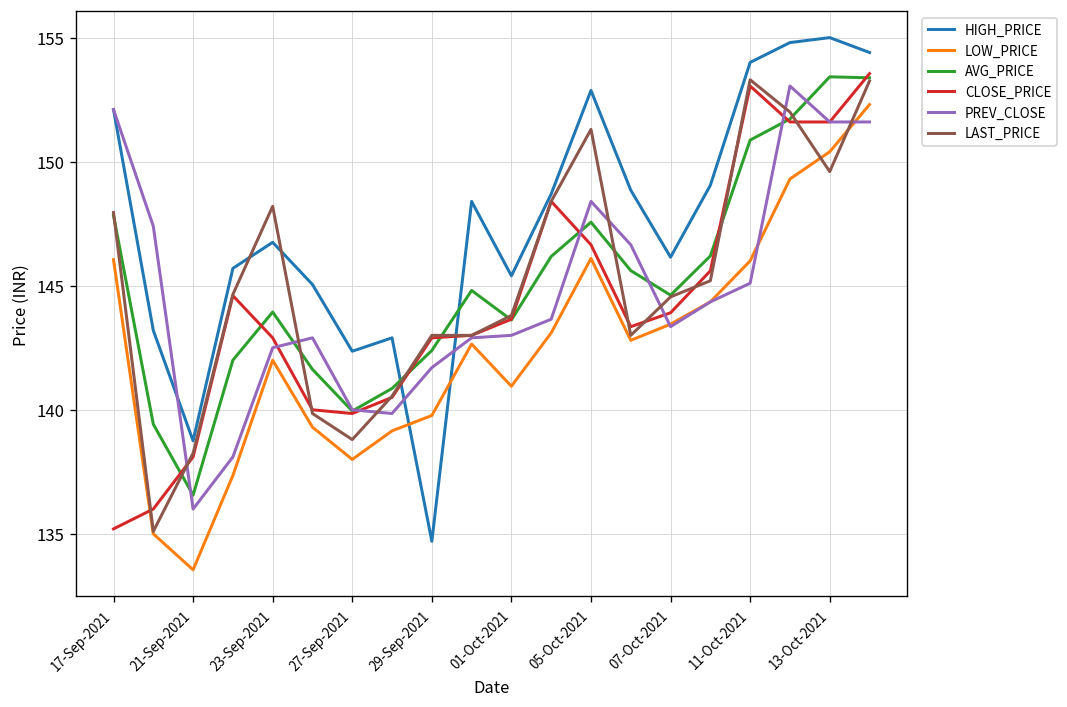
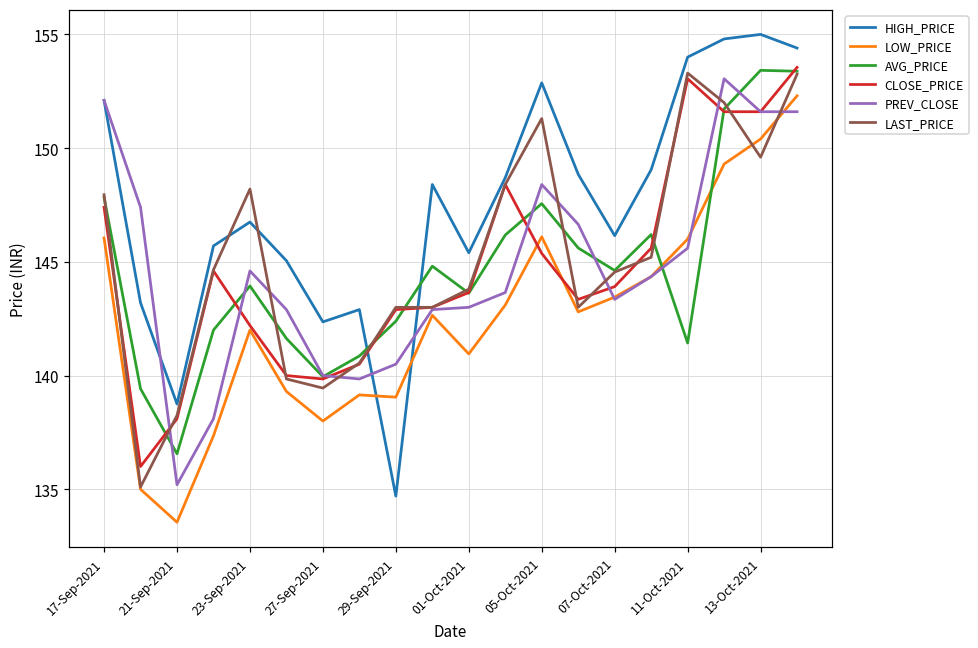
  {
    "HIGH_PRICE": {
      "21-Sep-2021": 138.8,
      "23-Sep-2021": 146.8,
      "27-Sep-2021": 142.4,
      "29-Sep-2021": 134.7,
      "01-Oct-2021": 145.4,
      "05-Oct-2021": 152.9,
      "07-Oct-2021": 146.2,
      "11-Oct-2021": 154.0,
      "13-Oct-2021": 155.0
    },
    "LOW_PRICE": {
      "17-Sep-2021": 146.1,
      "21-Sep-2021": 133.6,
      "23-Sep-2021": 142.0,
      "27-Sep-2021": 138.0,
-     "29-Sep-2021": 139.8,
+     "29-Sep-2021": 139.1,
      "01-Oct-2021": 141.0,
      "05-Oct-2021": 146.1,
      "11-Oct-2021": 146.0,
      "13-Oct-2021": 150.4
    },
    "AVG_PRICE": {
      "21-Sep-2021": 136.6,
      "23-Sep-2021": 143.9,
      "29-Sep-2021": 142.4,
      "05-Oct-2021": 147.6,
-     "11-Oct-2021": 150.9,
+     "11-Oct-2021": 141.4,
      "13-Oct-2021": 153.4
    },
    "CLOSE_PRICE": {
-     "17-Sep-2021": 135.2,
+     "17-Sep-2021": 147.4,
      "21-Sep-2021": 138.1,
-     "23-Sep-2021": 142.9,
-     "05-Oct-2021": 146.7,
+     "23-Sep-2021": 142.2,
+     "05-Oct-2021": 145.4,
      "07-Oct-2021": 143.9,
      "11-Oct-2021": 153.1
    },
    "PREV_CLOSE": {
-     "21-Sep-2021": 136.0,
-     "23-Sep-2021": 142.5,
-     "29-Sep-2021": 141.7,
+     "21-Sep-2021": 135.2,
+     "23-Sep-2021": 144.6,
+     "29-Sep-2021": 140.5,
      "01-Oct-2021": 143.0,
      "05-Oct-2021": 148.4,
-     "11-Oct-2021": 145.1
+     "11-Oct-2021": 145.6
    },
    "LAST_PRICE": {
      "21-Sep-2021": 138.3,
      "23-Sep-2021": 148.2,
-     "27-Sep-2021": 138.8,
+     "27-Sep-2021": 139.5,
      "01-Oct-2021": 143.8,
      "05-Oct-2021": 151.3,
      "11-Oct-2021": 153.3,
      "13-Oct-2021": 149.6
    }
  }
